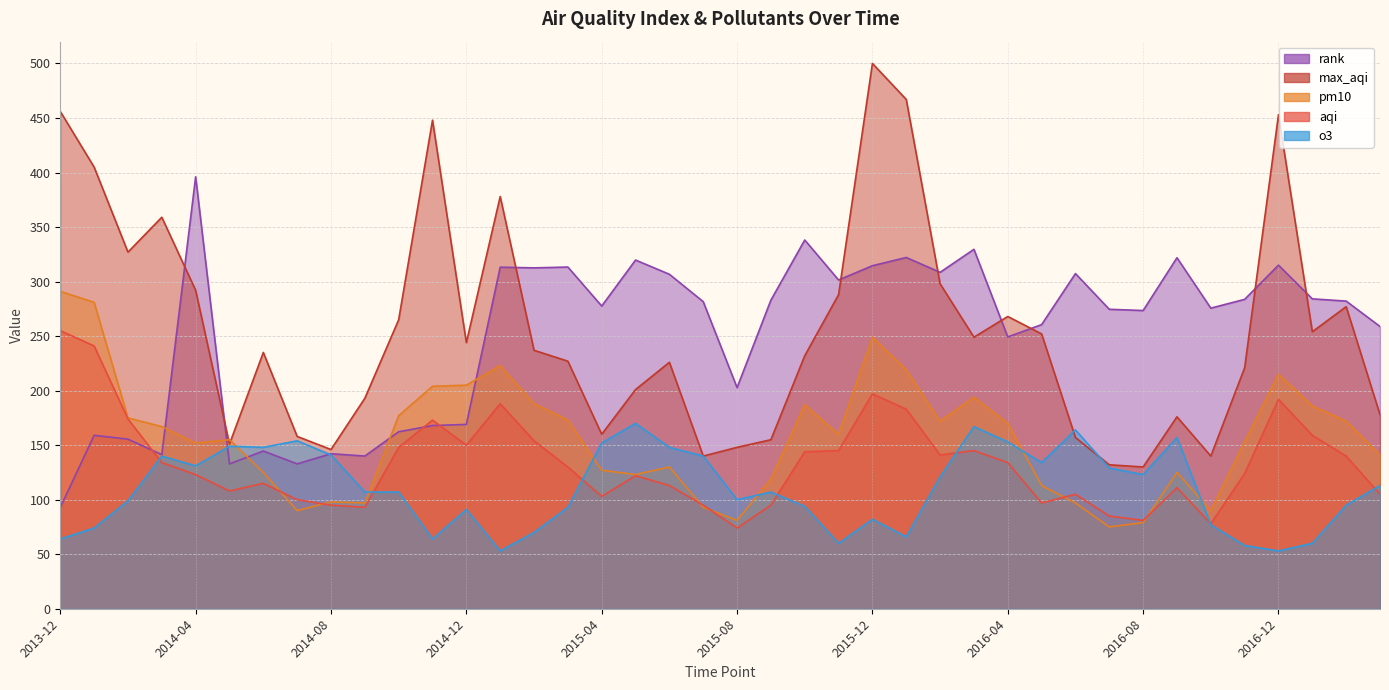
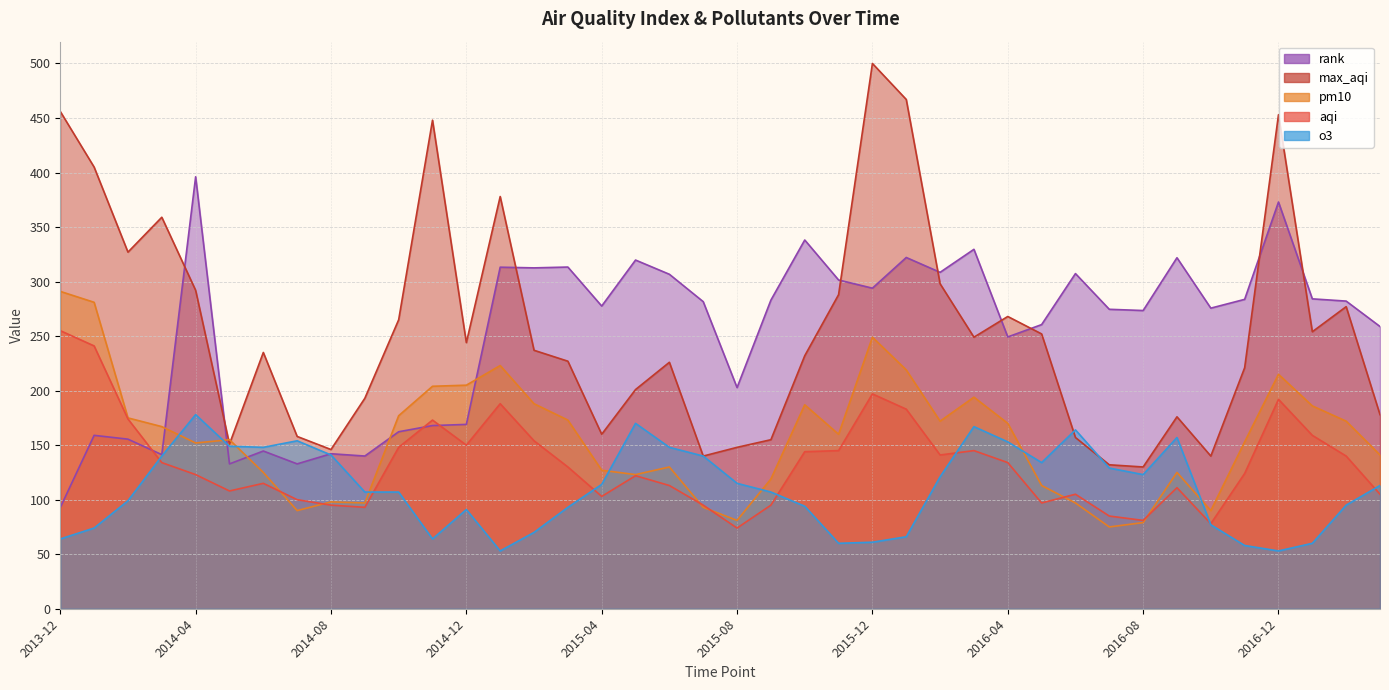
  {
    "rank": {
      "2013-12": 93,
      "2014-04": 396,
      "2014-12": 169,
      "2015-04": 278,
      "2015-08": 203,
-     "2015-12": 315,
+     "2015-12": 294,
      "2016-04": 249,
      "2016-08": 273,
-     "2016-12": 315
+     "2016-12": 373
    },
    "o3": {
      "2013-12": 64,
-     "2014-04": 131,
+     "2014-04": 178,
      "2014-12": 91,
-     "2015-04": 152,
-     "2015-08": 100,
-     "2015-12": 82,
+     "2015-04": 114,
+     "2015-08": 115,
+     "2015-12": 61,
      "2016-04": 153,
      "2016-08": 123,
      "2016-12": 53
    }
  }
